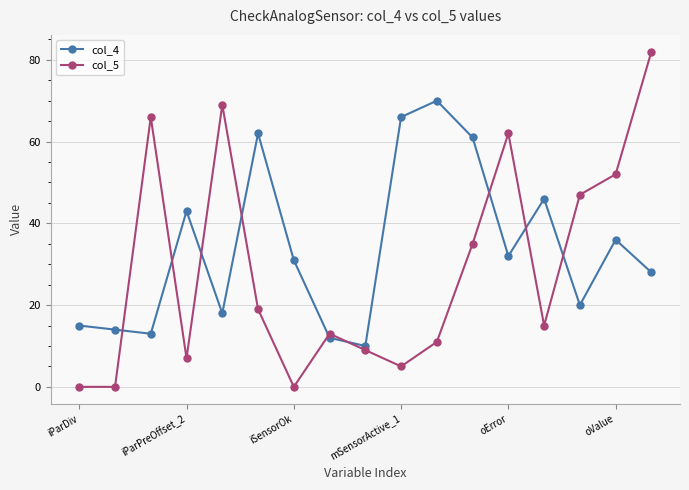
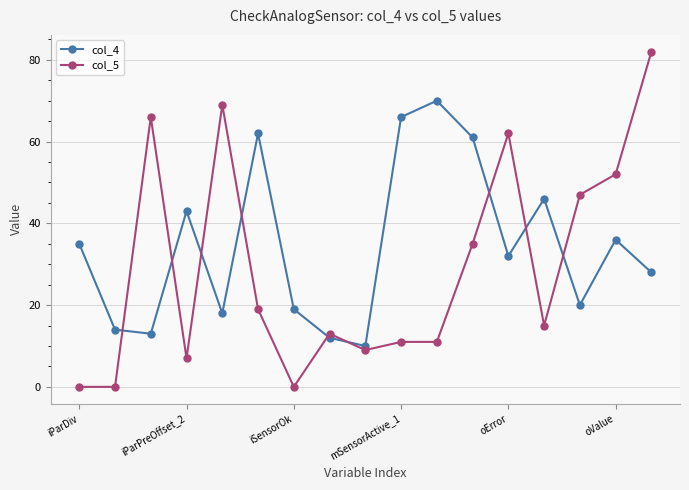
  {
    "col_4": {
-     "iParDiv": 15,
+     "iParDiv": 35,
      "iParPreOffset_2": 43,
-     "iSensorOk": 31,
+     "iSensorOk": 19,
      "mSensorActive_1": 66,
      "oError": 32,
      "oValue": 36
    },
    "col_5": {
      "iParDiv": 0,
      "iParPreOffset_2": 7,
      "iSensorOk": 0,
-     "mSensorActive_1": 5,
+     "mSensorActive_1": 11,
      "oError": 62,
      "oValue": 52
    }
  }
